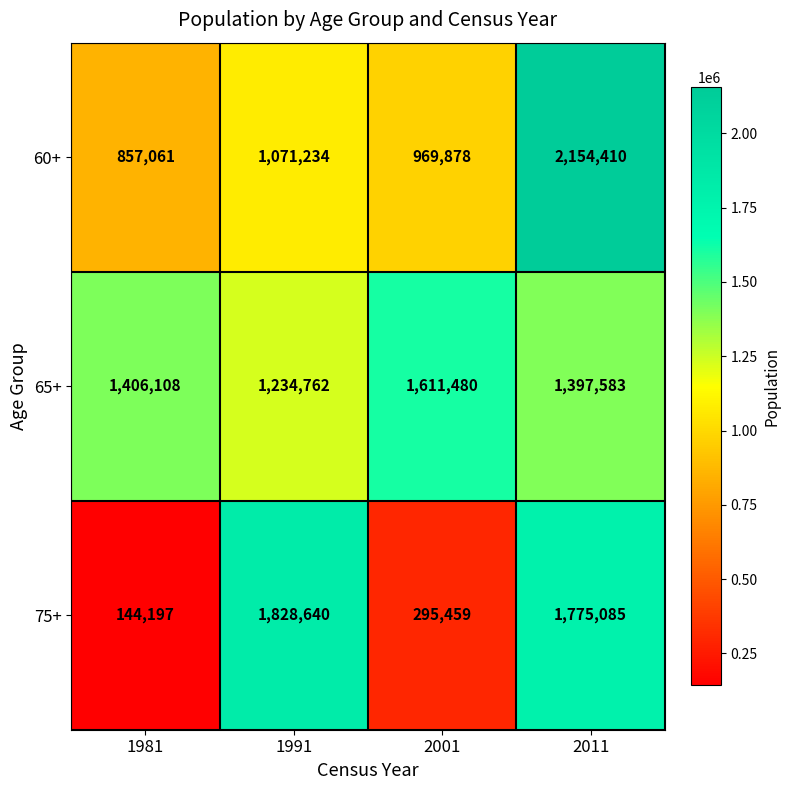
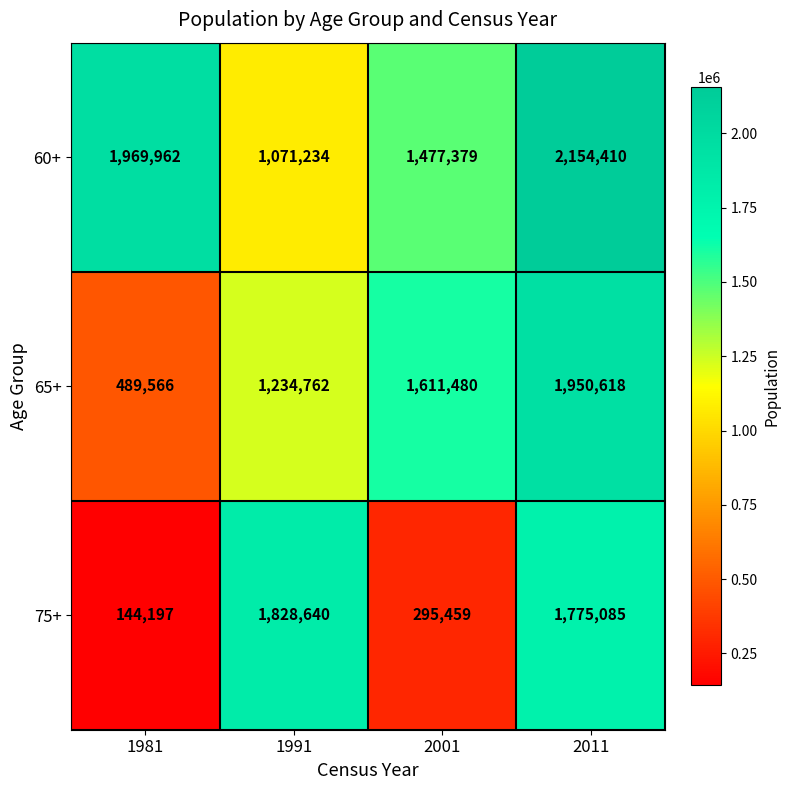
  {
    "60+": {
-     "1981": "857,061",
+     "1981": "1,969,962",
      "1991": "1,071,234",
-     "2001": "969,878",
+     "2001": "1,477,379",
      "2011": "2,154,410"
    },
    "65+": {
-     "1981": "1,406,108",
+     "1981": "489,566",
      "1991": "1,234,762",
      "2001": "1,611,480",
-     "2011": "1,397,583"
+     "2011": "1,950,618"
    },
    "75+": {
      "1981": "144,197",
      "1991": "1,828,640",
      "2001": "295,459",
      "2011": "1,775,085"
    }
  }
